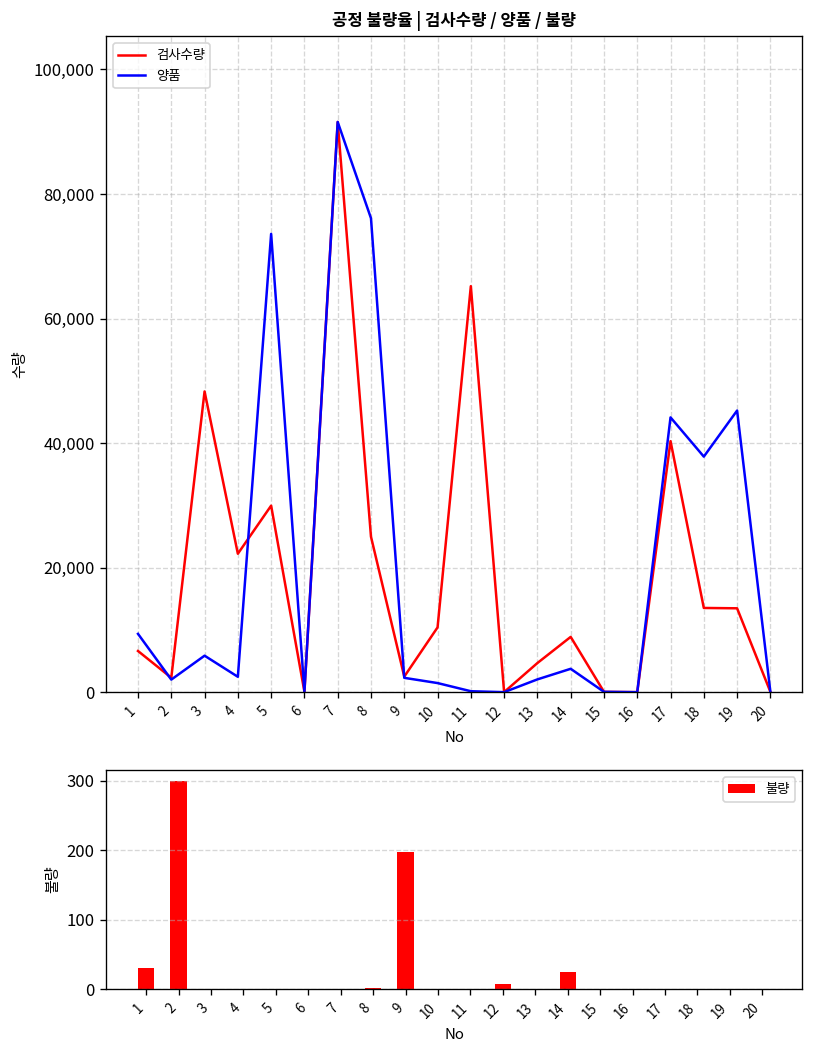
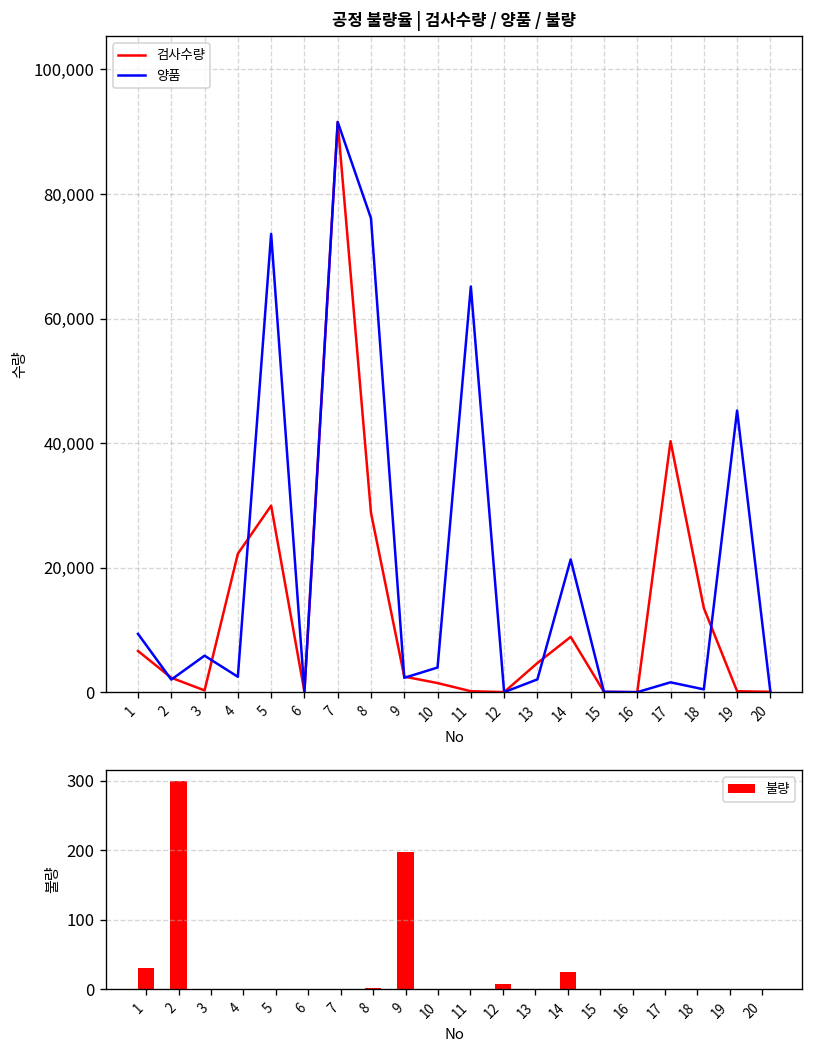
  {
    "공정 불량율 | 검사수량 / 양품 / 불량": {
      "검사수량": {
        "1": "7,000",
-       "3": "48,000",
+       "3": "0",
        "4": "22,000",
        "5": "30,000",
-       "8": "25,000",
-       "10": "10,000",
-       "11": "65,000",
+       "8": "29,000",
+       "10": "2,000",
+       "11": "0",
        "13": "5,000",
        "14": "9,000",
        "17": "40,000",
        "18": "14,000",
-       "19": "14,000"
+       "19": "0"
      },
      "양품": {
        "1": "9,000",
        "3": "6,000",
        "4": "3,000",
        "5": "74,000",
        "8": "76,000",
-       "10": "2,000",
-       "11": "0",
+       "10": "4,000",
+       "11": "65,000",
        "13": "2,000",
-       "14": "4,000",
-       "17": "44,000",
-       "18": "38,000",
+       "14": "21,000",
+       "17": "2,000",
+       "18": "1,000",
        "19": "45,000"
      }
    }
  }
